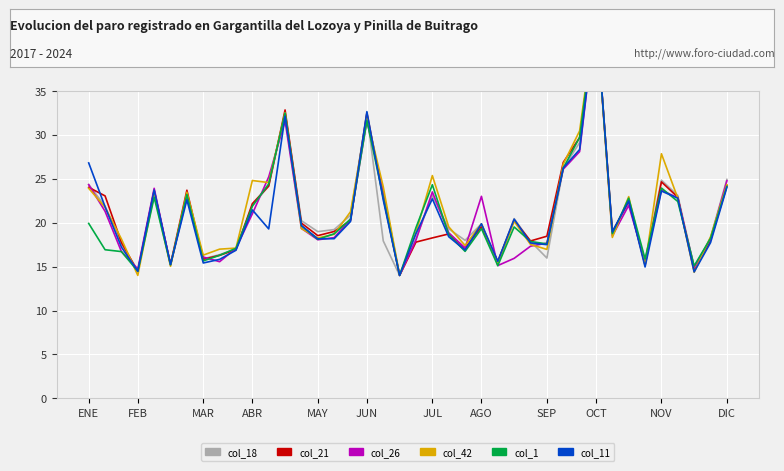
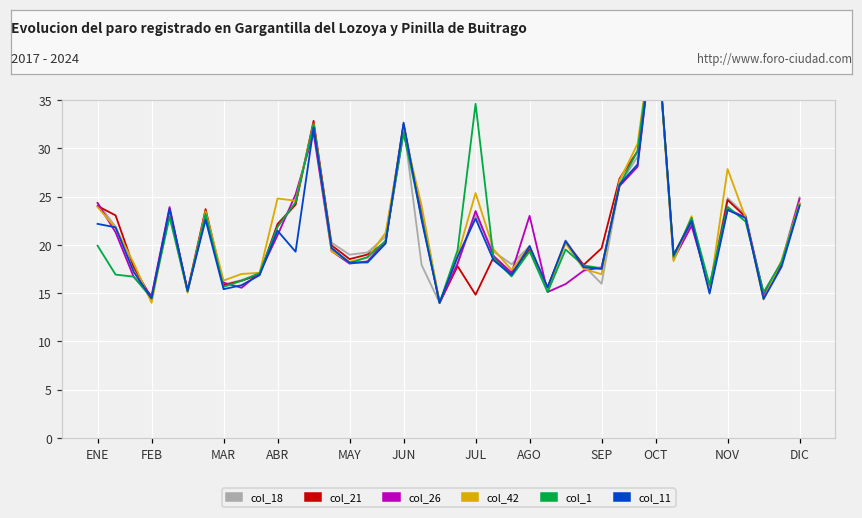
  {
    "col_18": {
      "MAY": 19,
      "JUL": 23,
      "SEP": 16
    },
    "col_21": {
-     "JUL": 18,
-     "SEP": 18
+     "JUL": 15,
+     "SEP": 20
    },
    "col_26": {
      "ABR": 21,
      "JUL": 24,
      "AGO": 23
    },
    "col_42": {
      "FEB": 14,
      "ABR": 25,
      "JUL": 25,
      "SEP": 17,
      "NOV": 28
    },
    "col_1": {
      "ENE": 20,
-     "JUL": 24
+     "JUL": 35
    },
    "col_11": {
-     "ENE": 27,
+     "ENE": 22,
      "ABR": 21,
      "JUL": 23
    }
  }
